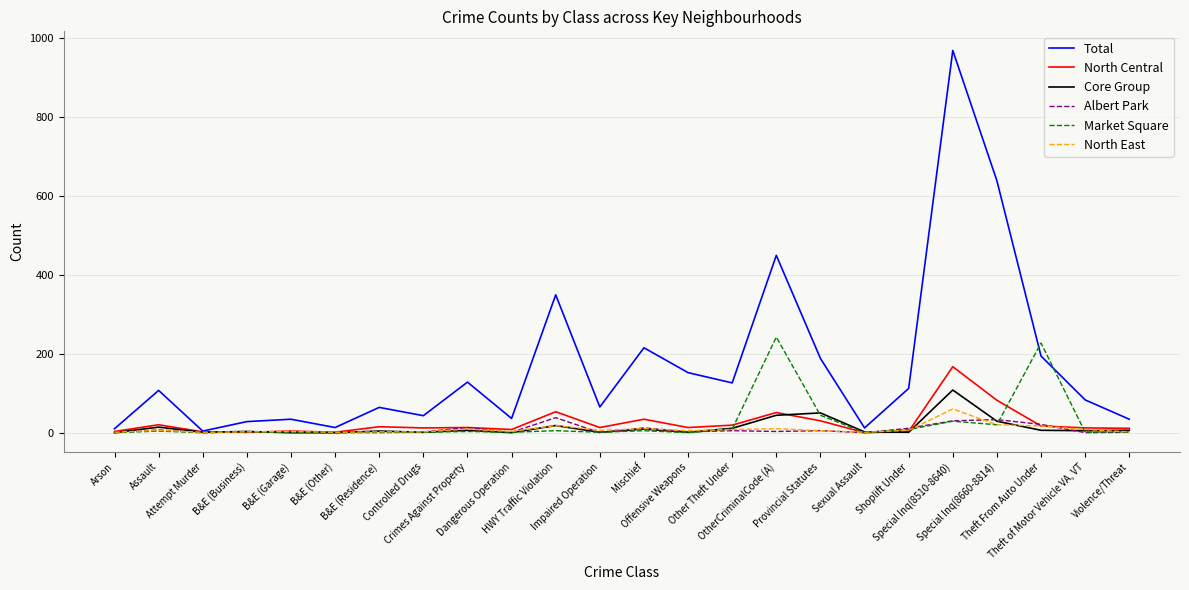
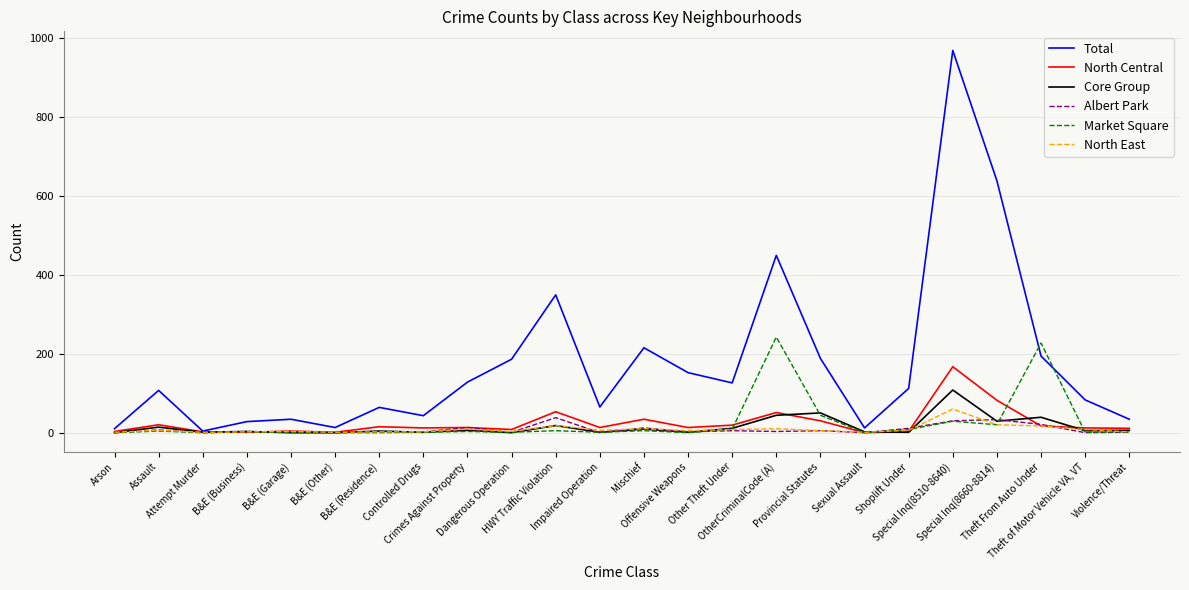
  {
    "Total": {
      "Arson": 10,
      "Assault": 110,
      "B&E (Business)": 30,
      "B&E (Garage)": 30,
      "B&E (Other)": 10,
      "B&E (Residence)": 60,
      "Controlled Drugs": 40,
      "Crimes Against Property": 130,
-     "Dangerous Operation": 40,
+     "Dangerous Operation": 190,
      "HWY Traffic Violation": 350,
      "Impaired Operation": 70,
      "Mischief": 220,
      "Offensive Weapons": 150,
      "Other Theft Under": 130,
      "OtherCriminalCode (A)": 450,
      "Provincial Statutes": 190,
      "Sexual Assault": 10,
      "Shoplift Under": 110,
      "Special Inq(8510-8640)": 970,
      "Special Inq(8660-8814)": 640,
      "Theft From Auto Under": 190,
      "Theft of Motor Vehicle VA, VT": 80,
      "Violence/Threat": 30
    },
    "North Central": {
      "B&E (Residence)": 20,
      "Controlled Drugs": 10,
      "HWY Traffic Violation": 50,
      "Impaired Operation": 10,
      "Mischief": 30,
      "Offensive Weapons": 10,
      "Other Theft Under": 20,
      "OtherCriminalCode (A)": 50,
      "Provincial Statutes": 30,
      "Special Inq(8510-8640)": 170,
      "Special Inq(8660-8814)": 80
    },
    "Core Group": {
      "OtherCriminalCode (A)": 40,
      "Special Inq(8510-8640)": 110,
-     "Theft From Auto Under": 10
+     "Theft From Auto Under": 40
    },
    "Albert Park": {
      "HWY Traffic Violation": 40,
      "OtherCriminalCode (A)": 0
    },
    "Market Square": {
      "HWY Traffic Violation": 10,
      "OtherCriminalCode (A)": 240,
      "Theft From Auto Under": 230
    },
    "North East": {
      "OtherCriminalCode (A)": 10,
      "Special Inq(8510-8640)": 60
    }
  }
